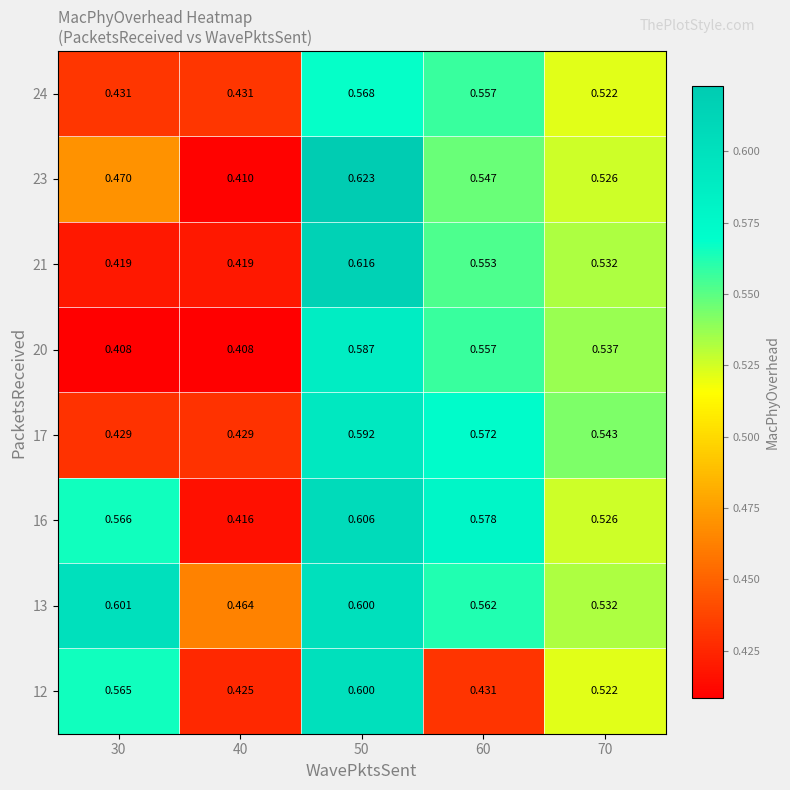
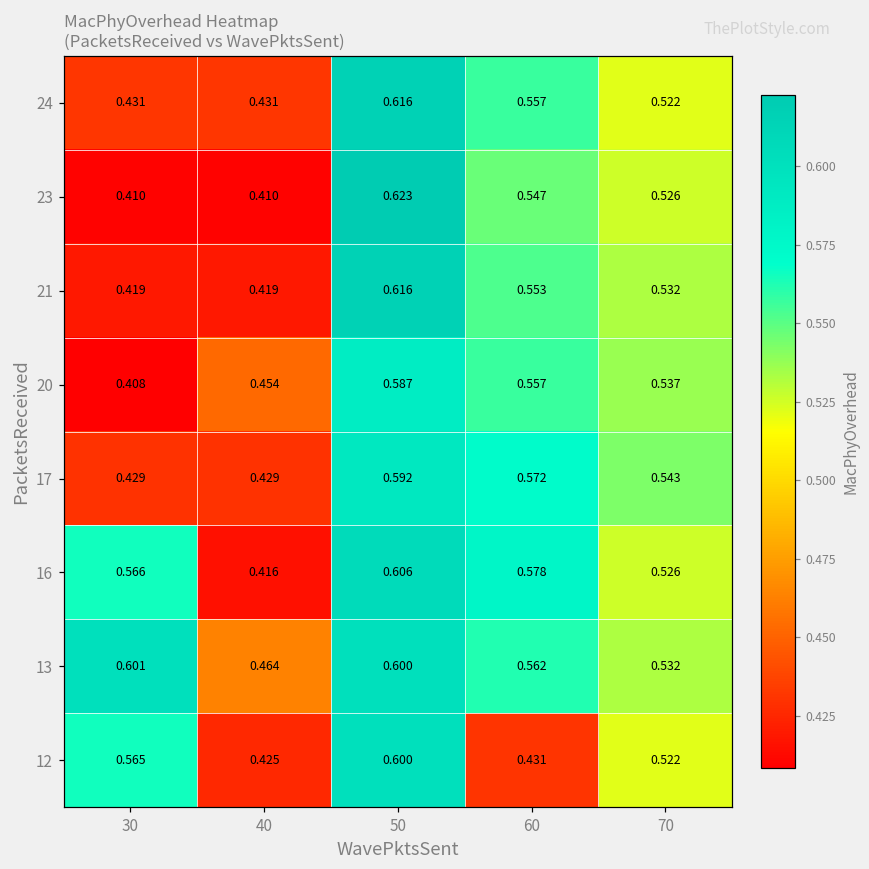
  {
    "24": {
      "30": 0.431,
      "40": 0.431,
-     "50": 0.568,
+     "50": 0.616,
      "60": 0.557,
      "70": 0.522
    },
    "23": {
-     "30": 0.470,
+     "30": 0.410,
      "40": 0.410,
      "50": 0.623,
      "60": 0.547,
      "70": 0.526
    },
    "21": {
      "30": 0.419,
      "40": 0.419,
      "50": 0.616,
      "60": 0.553,
      "70": 0.532
    },
    "20": {
      "30": 0.408,
-     "40": 0.408,
+     "40": 0.454,
      "50": 0.587,
      "60": 0.557,
      "70": 0.537
    },
    "17": {
      "30": 0.429,
      "40": 0.429,
      "50": 0.592,
      "60": 0.572,
      "70": 0.543
    },
    "16": {
      "30": 0.566,
      "40": 0.416,
      "50": 0.606,
      "60": 0.578,
      "70": 0.526
    },
    "13": {
      "30": 0.601,
      "40": 0.464,
      "50": 0.600,
      "60": 0.562,
      "70": 0.532
    },
    "12": {
      "30": 0.565,
      "40": 0.425,
      "50": 0.600,
      "60": 0.431,
      "70": 0.522
    }
  }
